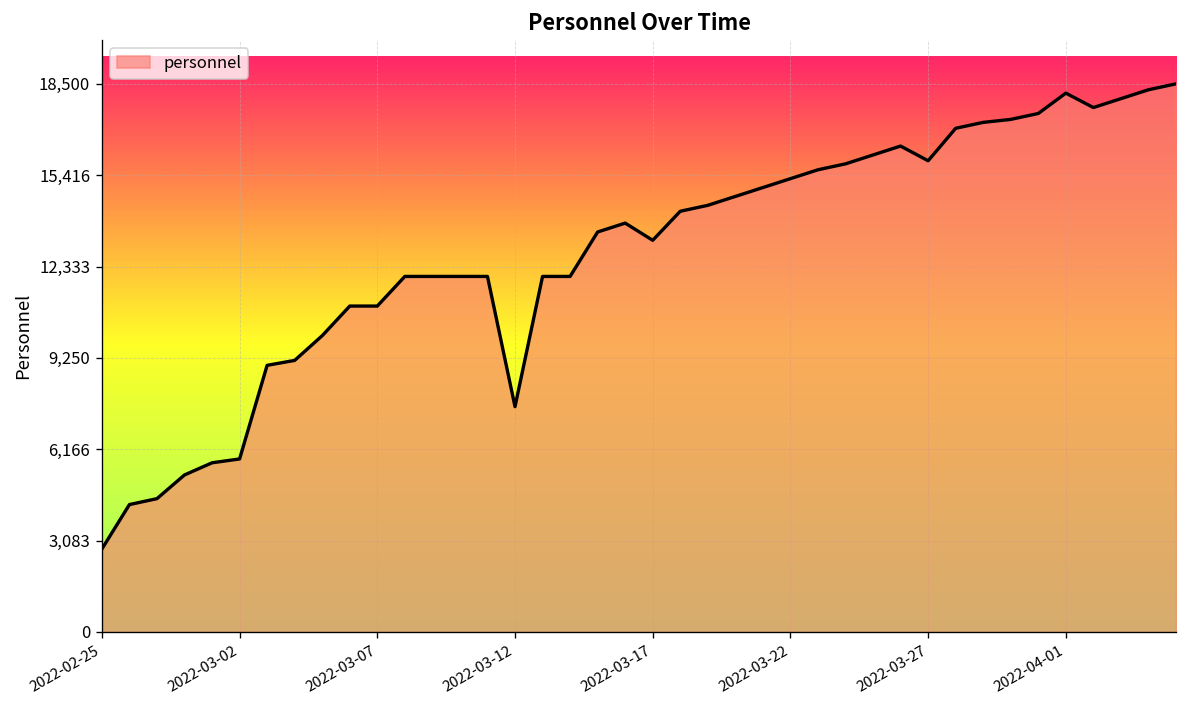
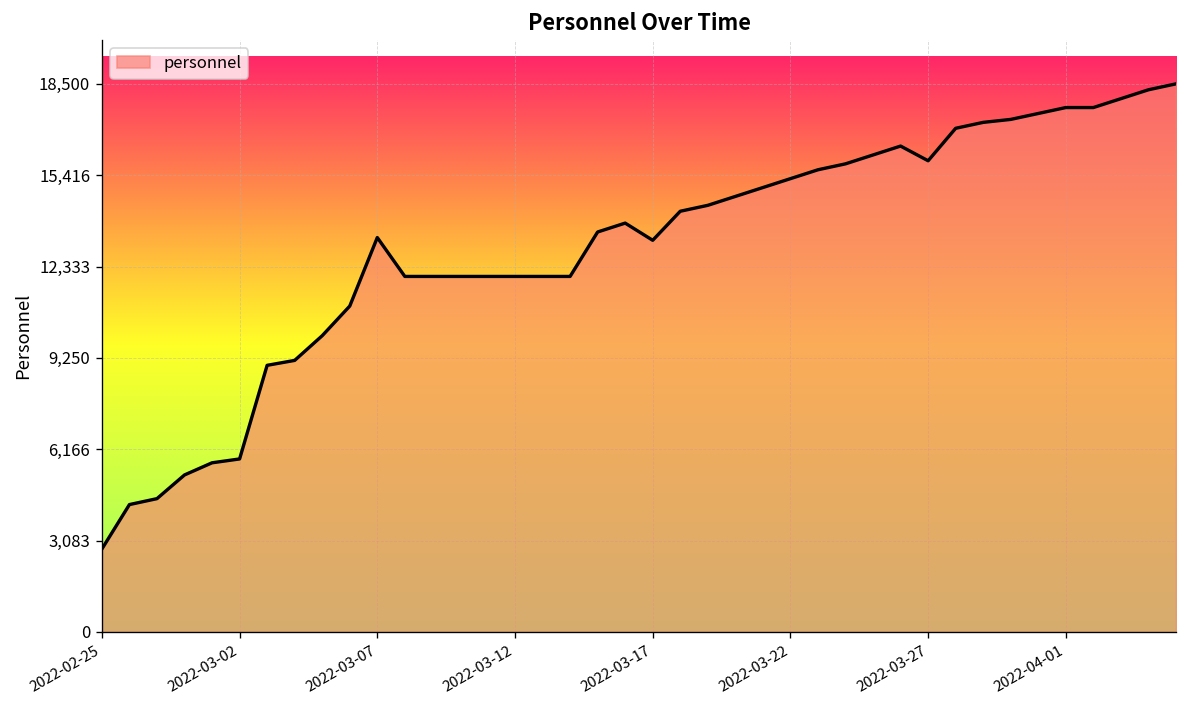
  {
    "2022-02-25": "2,800",
    "2022-03-02": "5,800",
-   "2022-03-07": "11,000",
-   "2022-03-12": "7,600",
+   "2022-03-07": "13,300",
+   "2022-03-12": "12,000",
    "2022-03-17": "13,200",
    "2022-03-22": "15,300",
    "2022-03-27": "15,900",
-   "2022-04-01": "18,200"
+   "2022-04-01": "17,700"
  }
